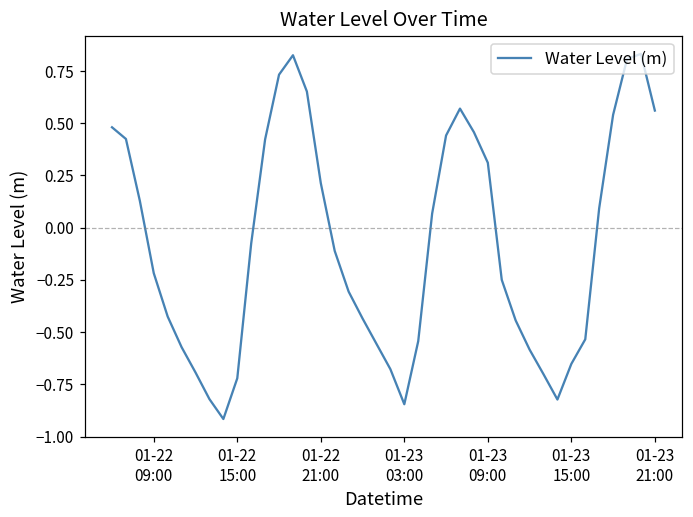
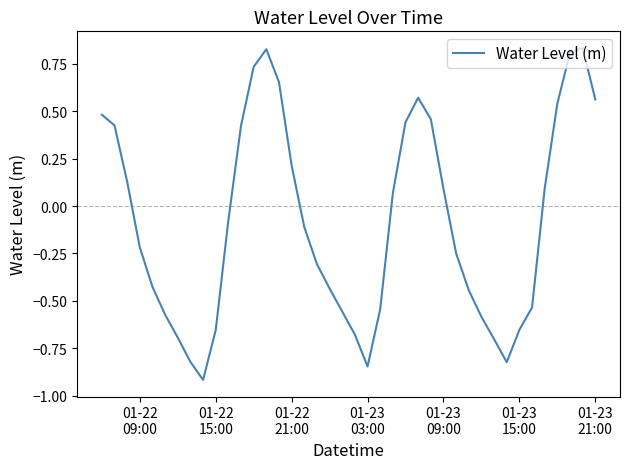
  {
    "01-22 09:00": -0.22,
-   "01-22 15:00": -0.72,
+   "01-22 15:00": -0.65,
    "01-22 21:00": 0.21,
    "01-23 03:00": -0.85,
-   "01-23 09:00": 0.31,
+   "01-23 09:00": 0.09,
    "01-23 15:00": -0.65,
    "01-23 21:00": 0.56
  }
